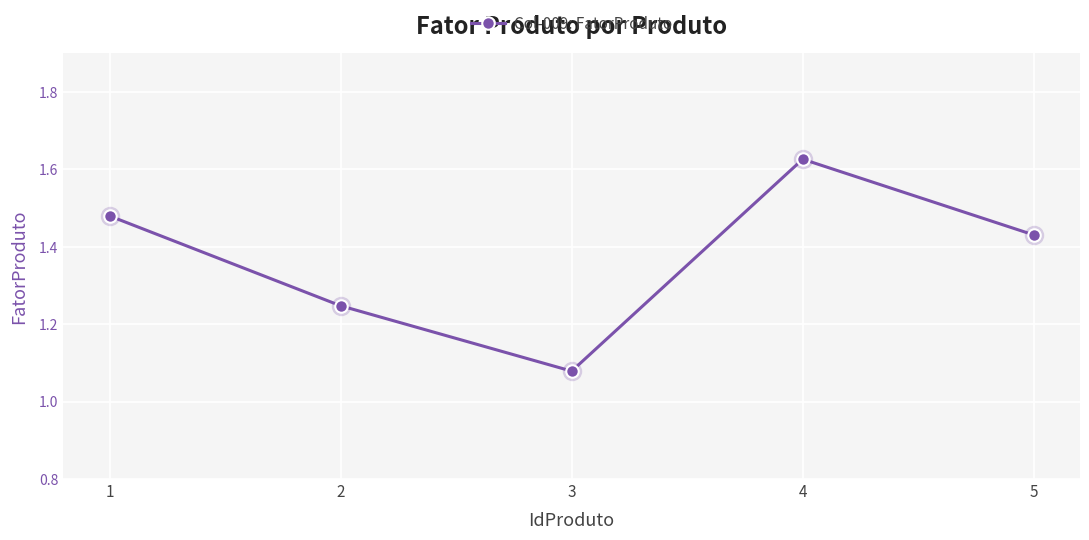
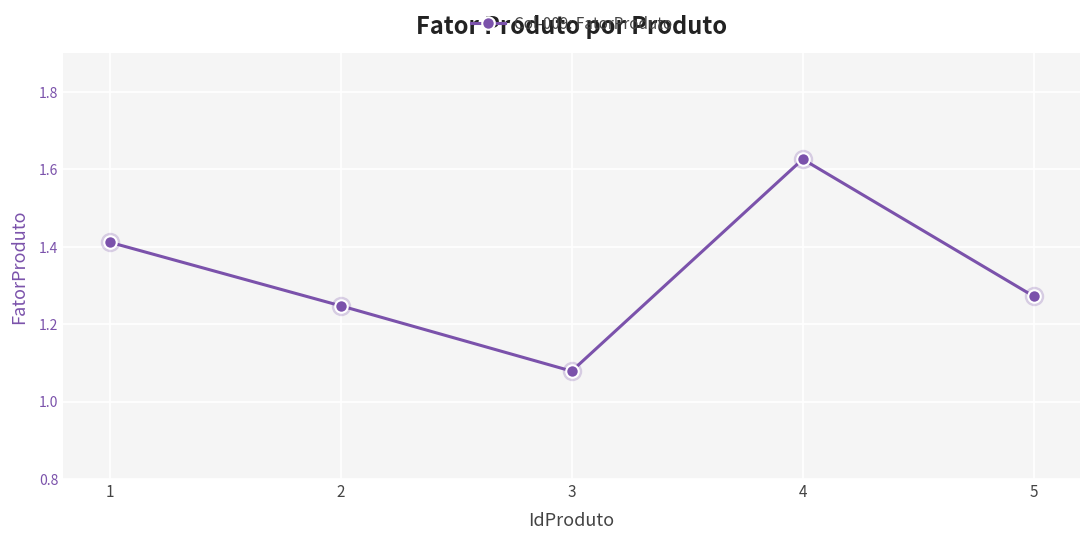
  {
-   "1": 1.48,
+   "1": 1.41,
    "2": 1.25,
    "3": 1.08,
    "4": 1.63,
-   "5": 1.43
+   "5": 1.27
  }
